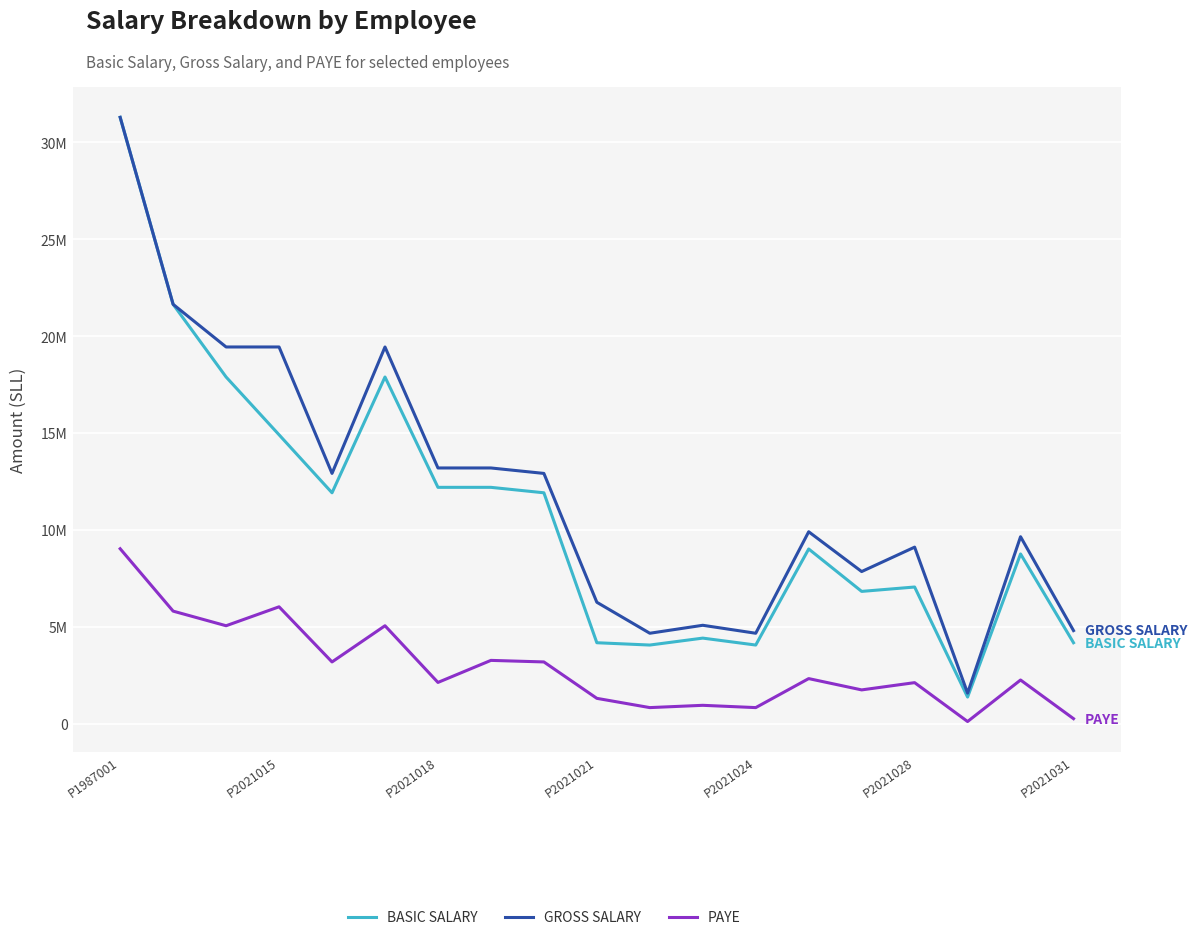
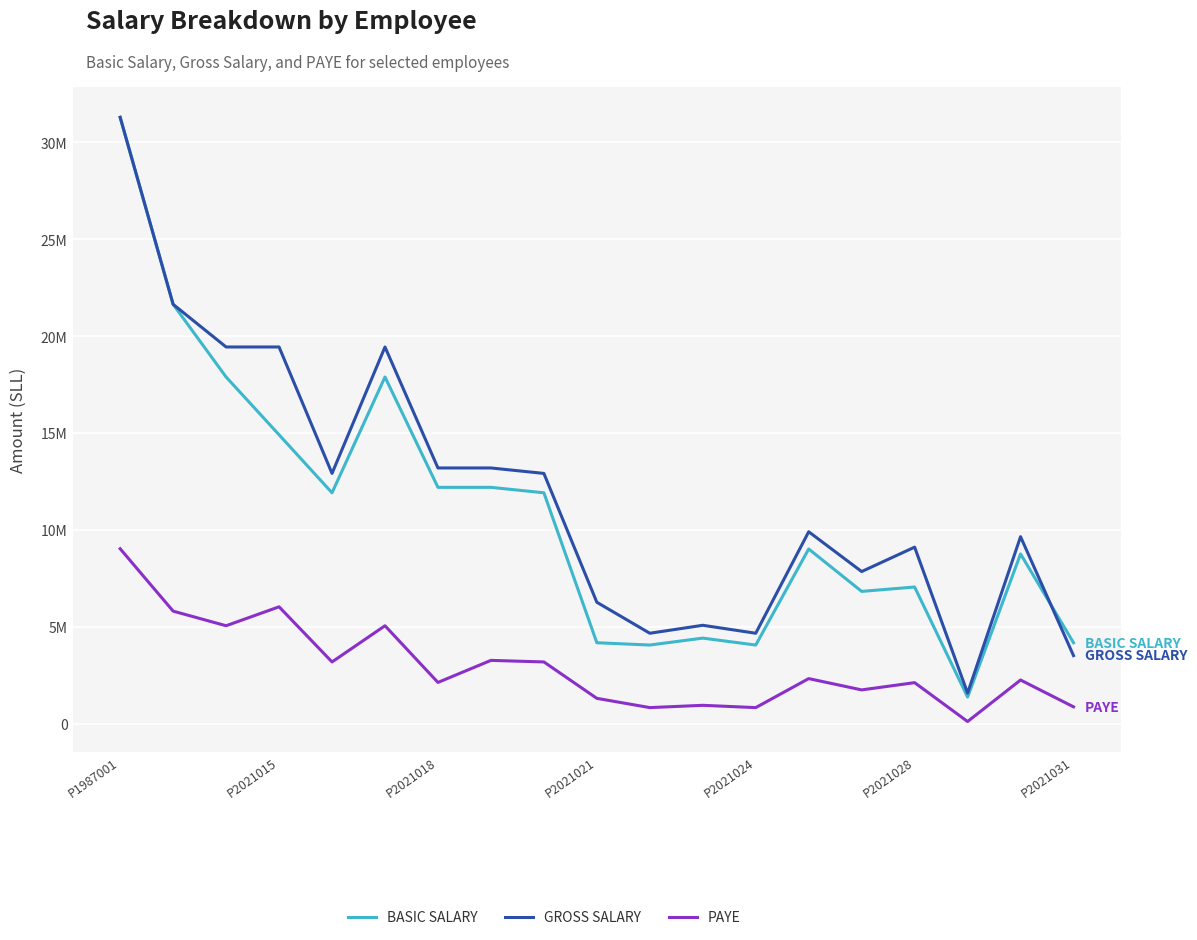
  {
    "BASIC SALARY": {
      "P2021015": 14900000,
      "P2021018": 12200000,
      "P2021021": 4200000,
      "P2021024": 4100000,
      "P2021028": 7100000,
      "P2021031": 4200000
    },
    "GROSS SALARY": {
      "P2021015": 19400000,
      "P2021018": 13200000,
      "P2021021": 6300000,
      "P2021024": 4700000,
      "P2021028": 9100000,
-     "P2021031": 4800000
+     "P2021031": 3500000
    },
    "PAYE": {
      "P1987001": 9000000,
      "P2021015": 6000000,
      "P2021018": 2100000,
      "P2021021": 1300000,
      "P2021024": 800000,
      "P2021028": 2100000,
-     "P2021031": 300000
+     "P2021031": 900000
    }
  }
